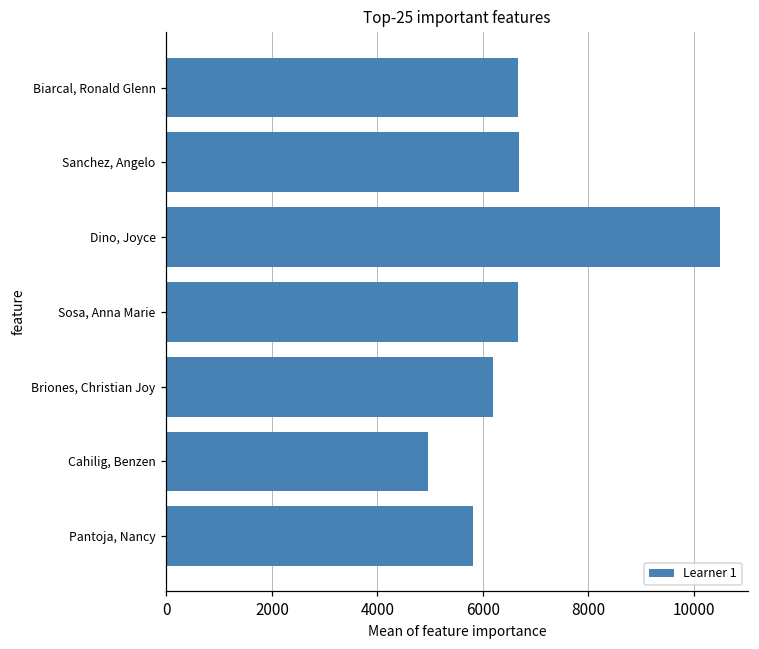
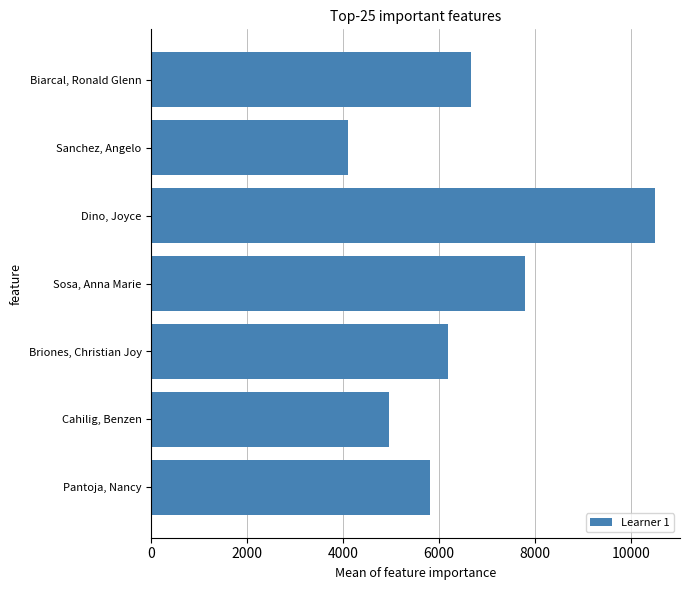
  {
    "Biarcal, Ronald Glenn": 6700,
-   "Sanchez, Angelo": 6700,
+   "Sanchez, Angelo": 4100,
    "Dino, Joyce": 10500,
-   "Sosa, Anna Marie": 6700,
+   "Sosa, Anna Marie": 7800,
    "Briones, Christian Joy": 6200,
    "Cahilig, Benzen": 5000,
    "Pantoja, Nancy": 5800
  }
